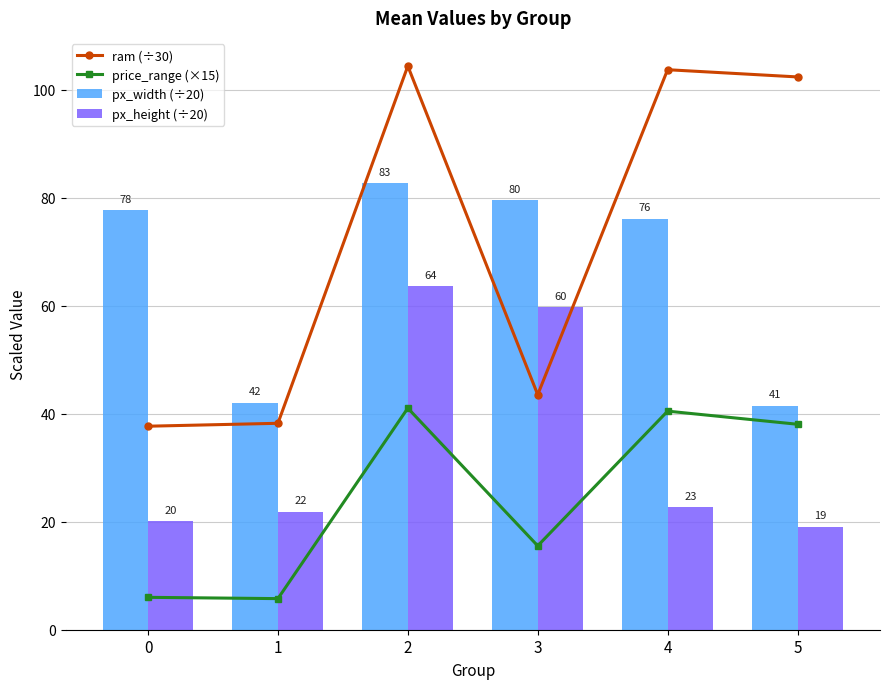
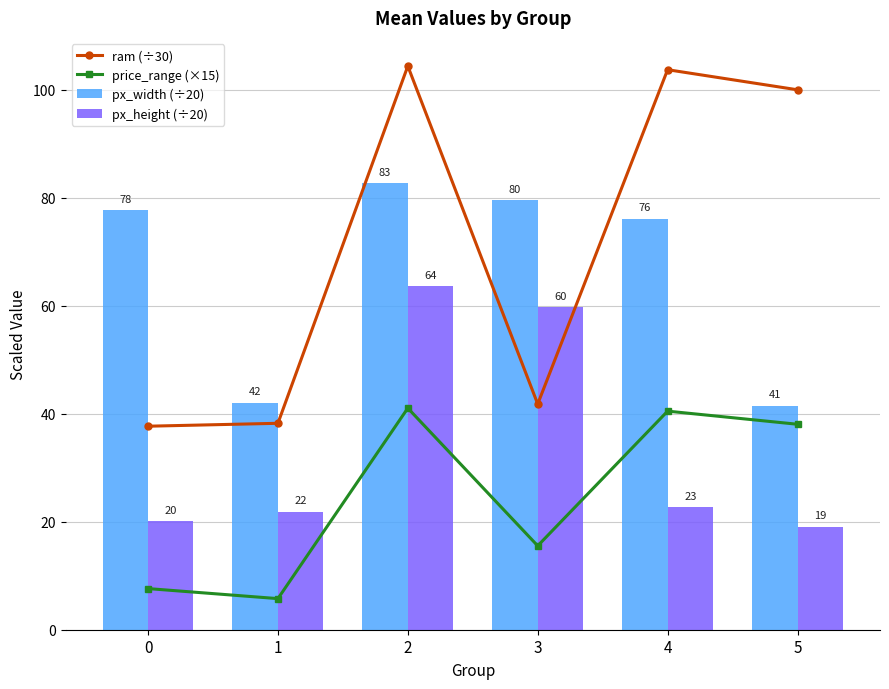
  {
    "px_width (÷20)": {
      "0": 78,
      "1": 42,
      "2": 83,
      "3": 80,
      "4": 76,
      "5": 41
    },
    "ram (÷30)": {
      "0": 38,
      "1": 38,
      "2": 104,
-     "3": 44,
+     "3": 42,
      "4": 104,
-     "5": 102
+     "5": 100
    },
    "price_range (×15)": {
-     "0": 6,
+     "0": 8,
      "1": 6,
      "2": 41,
      "3": 16,
      "4": 40,
      "5": 38
    },
    "px_height (÷20)": {
      "0": 20,
      "1": 22,
      "2": 64,
      "3": 60,
      "4": 23,
      "5": 19
    }
  }
